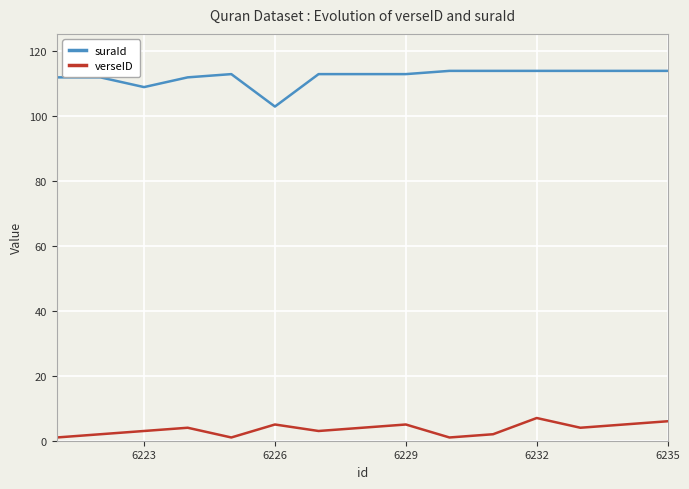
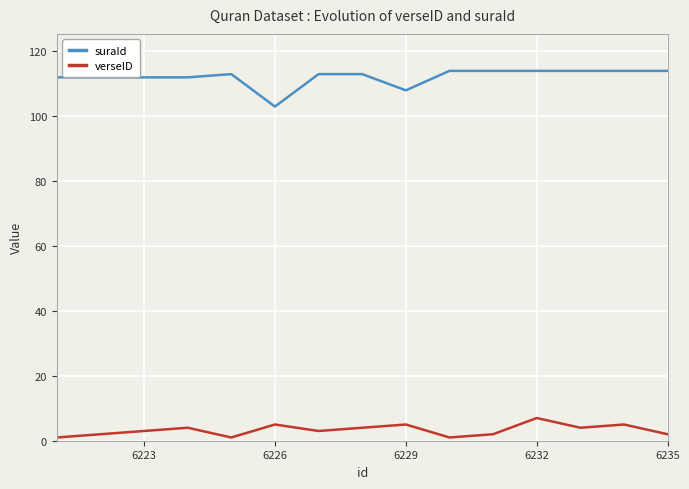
  {
    "suraId": {
-     "6223": 109,
+     "6223": 112,
      "6226": 103,
-     "6229": 113,
+     "6229": 108,
      "6232": 114,
      "6235": 114
    },
    "verseID": {
      "6223": 3,
      "6226": 5,
      "6229": 5,
      "6232": 7,
-     "6235": 6
+     "6235": 2
    }
  }
